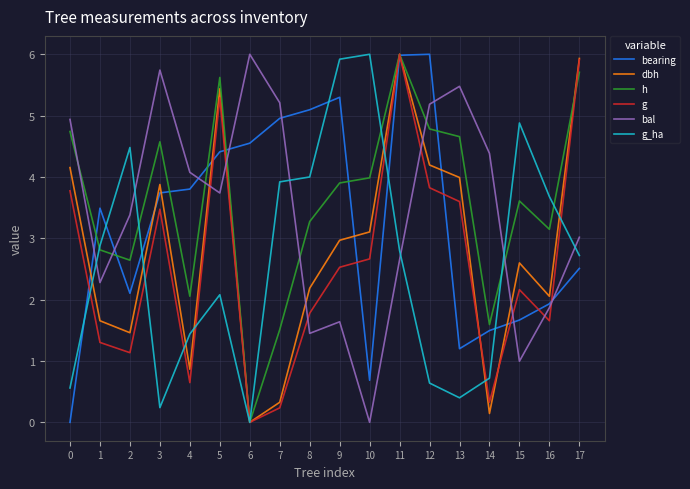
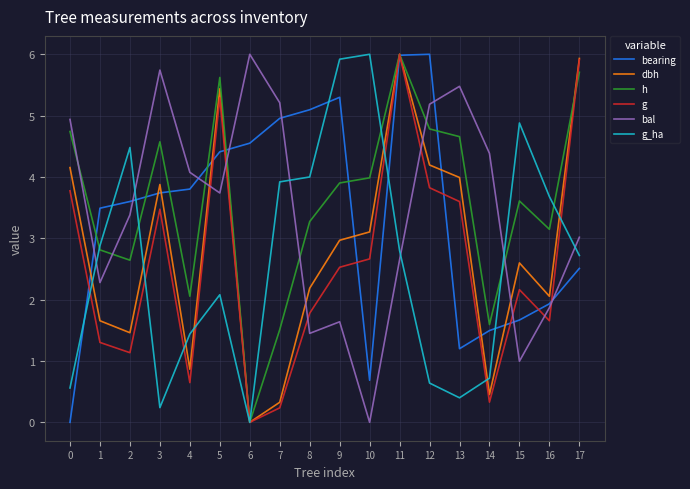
  {
    "bearing": {
      "0": 0.0,
      "1": 3.5,
-     "2": 2.1,
+     "2": 3.6,
      "3": 3.7,
      "4": 3.8,
      "5": 4.4,
      "6": 4.6,
      "7": 5.0,
      "8": 5.1,
      "9": 5.3,
      "10": 0.7,
      "12": 6.0,
      "13": 1.2,
      "14": 1.5,
      "15": 1.7,
      "16": 1.9,
      "17": 2.5
    },
    "dbh": {
      "0": 4.2,
      "1": 1.7,
      "2": 1.5,
      "3": 3.9,
      "4": 0.9,
      "5": 5.4,
      "7": 0.3,
      "8": 2.2,
      "9": 3.0,
      "10": 3.1,
      "12": 4.2,
      "13": 4.0,
-     "14": 0.1,
+     "14": 0.5,
      "15": 2.6,
      "16": 2.1
    },
    "h": {
      "0": 4.7,
      "1": 2.8,
      "2": 2.6,
      "3": 4.6,
      "4": 2.1,
      "5": 5.6,
      "7": 1.5,
      "8": 3.3,
      "9": 3.9,
      "10": 4.0,
      "12": 4.8,
      "13": 4.7,
      "14": 1.6,
      "15": 3.6,
      "16": 3.1,
      "17": 5.7
    },
    "g": {
      "0": 3.8,
      "1": 1.3,
      "2": 1.1,
      "3": 3.5,
      "4": 0.6,
      "5": 5.3,
      "7": 0.2,
      "8": 1.8,
      "9": 2.5,
      "10": 2.7,
      "12": 3.8,
      "13": 3.6,
      "14": 0.3,
      "15": 2.2,
      "16": 1.7
    },
    "bal": {
      "0": 4.9,
      "1": 2.3,
      "2": 3.4,
      "3": 5.7,
      "4": 4.1,
      "5": 3.7,
      "6": 6.0,
      "7": 5.2,
      "8": 1.5,
      "9": 1.6,
      "10": 0.0,
      "11": 2.6,
      "12": 5.2,
      "13": 5.5,
      "14": 4.4,
      "15": 1.0,
      "16": 1.9,
      "17": 3.0
    },
    "g_ha": {
      "0": 0.6,
      "1": 2.9,
      "2": 4.5,
      "3": 0.2,
      "4": 1.4,
      "5": 2.1,
      "7": 3.9,
      "8": 4.0,
      "9": 5.9,
      "10": 6.0,
      "11": 2.8,
      "12": 0.6,
      "13": 0.4,
      "14": 0.7,
      "15": 4.9,
      "16": 3.7,
      "17": 2.7
    }
  }
